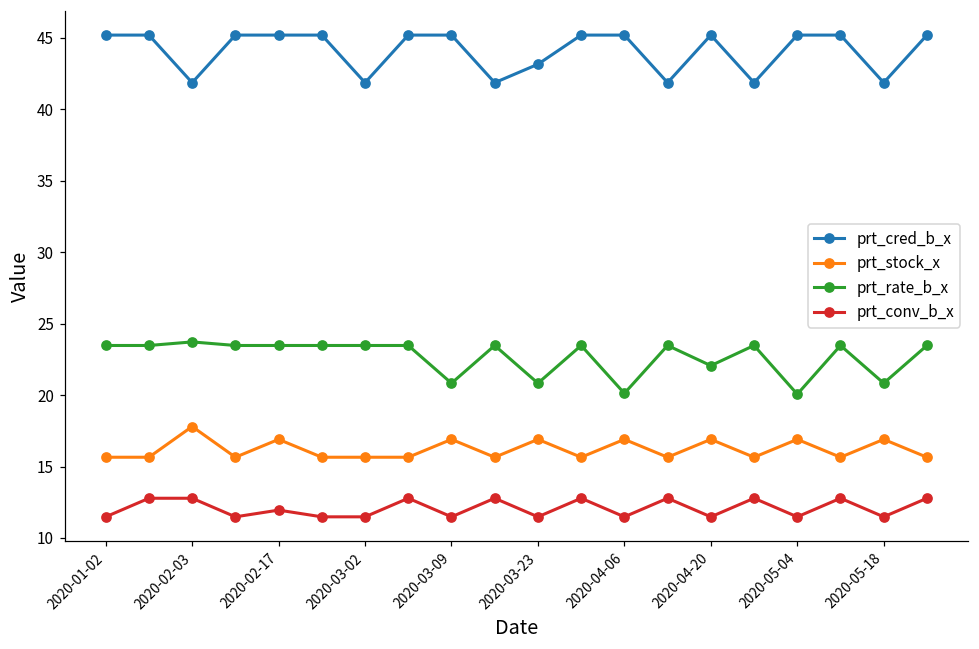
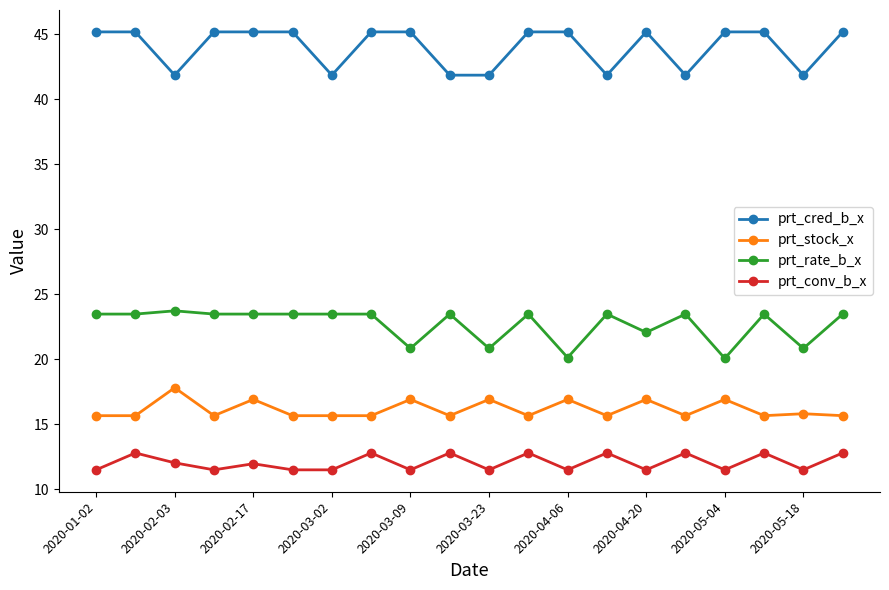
  {
    "prt_cred_b_x": {
      "2020-01-02": 45.2,
      "2020-02-03": 41.9,
      "2020-02-17": 45.2,
      "2020-03-02": 41.9,
      "2020-03-09": 45.2,
-     "2020-03-23": 43.2,
+     "2020-03-23": 41.9,
      "2020-04-06": 45.2,
      "2020-04-20": 45.2,
      "2020-05-04": 45.2,
      "2020-05-18": 41.9
    },
    "prt_stock_x": {
      "2020-01-02": 15.7,
      "2020-02-03": 17.8,
      "2020-02-17": 16.9,
      "2020-03-02": 15.7,
      "2020-03-09": 16.9,
      "2020-03-23": 16.9,
      "2020-04-06": 16.9,
      "2020-04-20": 16.9,
      "2020-05-04": 16.9,
-     "2020-05-18": 16.9
+     "2020-05-18": 15.8
    },
    "prt_rate_b_x": {
      "2020-01-02": 23.5,
      "2020-02-03": 23.7,
      "2020-02-17": 23.5,
      "2020-03-02": 23.5,
      "2020-03-09": 20.8,
      "2020-03-23": 20.8,
      "2020-04-06": 20.1,
      "2020-04-20": 22.1,
      "2020-05-04": 20.1,
      "2020-05-18": 20.8
    },
    "prt_conv_b_x": {
      "2020-01-02": 11.5,
-     "2020-02-03": 12.8,
+     "2020-02-03": 12.0,
      "2020-02-17": 12.0,
      "2020-03-02": 11.5,
      "2020-03-09": 11.5,
      "2020-03-23": 11.5,
      "2020-04-06": 11.5,
      "2020-04-20": 11.5,
      "2020-05-04": 11.5,
      "2020-05-18": 11.5
    }
  }
